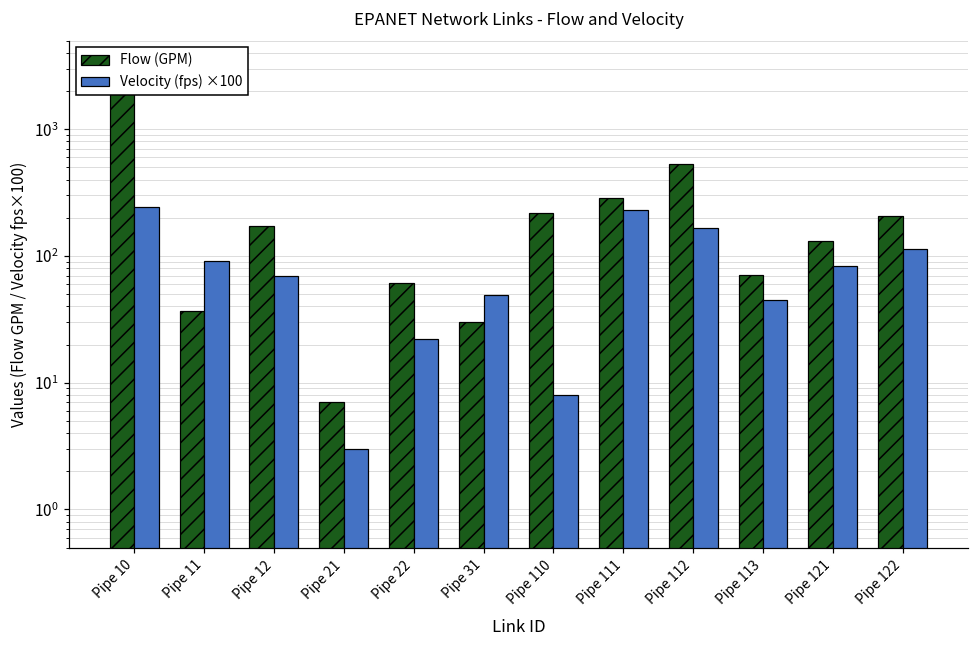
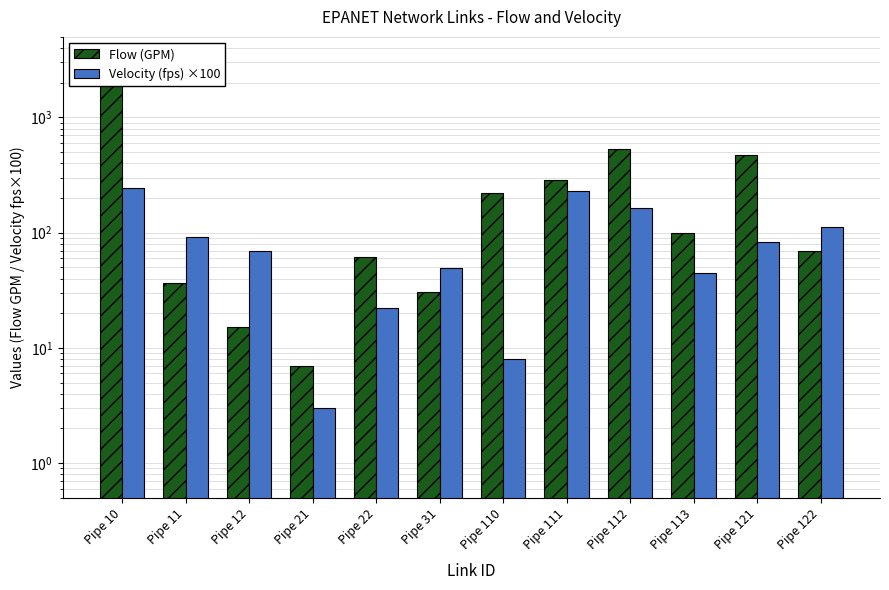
  {
    "Flow (GPM)": {
      "Pipe 11": 37,
-     "Pipe 12": 170,
+     "Pipe 12": 15,
      "Pipe 21": 7,
      "Pipe 22": 60,
      "Pipe 31": 30,
      "Pipe 110": 220,
      "Pipe 111": 290,
      "Pipe 112": 500,
-     "Pipe 113": 70,
-     "Pipe 121": 130,
-     "Pipe 122": 210
+     "Pipe 113": 100,
+     "Pipe 121": 470,
+     "Pipe 122": 70
    },
    "Velocity (fps) ×100": {
      "Pipe 10": 250,
      "Pipe 11": 90,
      "Pipe 12": 70,
      "Pipe 21": 3,
      "Pipe 22": 22,
      "Pipe 31": 49,
      "Pipe 110": 8,
      "Pipe 111": 230,
      "Pipe 112": 170,
      "Pipe 113": 45,
      "Pipe 121": 80,
      "Pipe 122": 110
    }
  }
